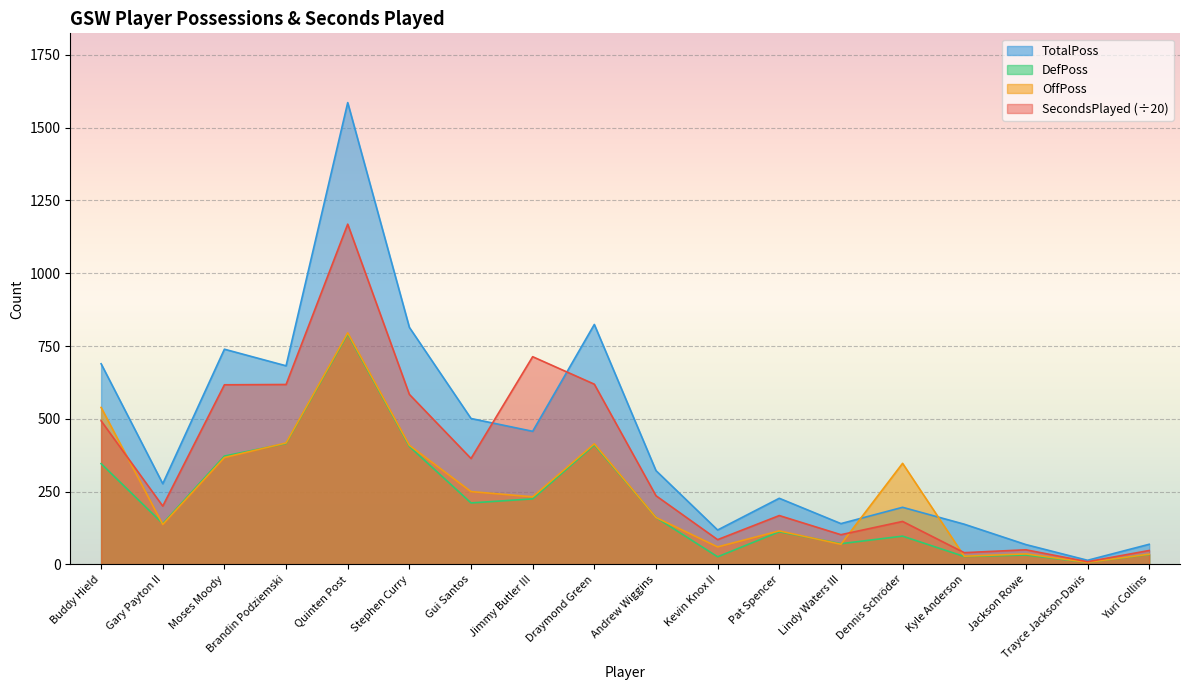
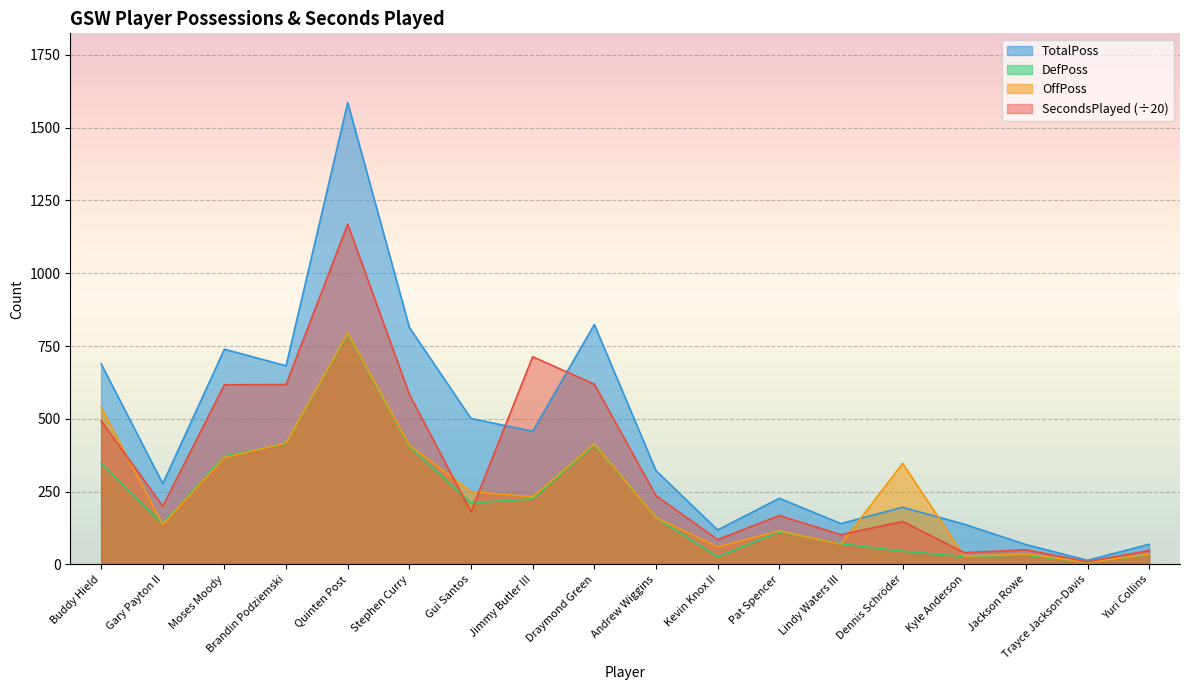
  {
    "TotalPoss": {
      "Buddy Hield": 690,
      "Gary Payton II": 280,
      "Moses Moody": 740,
      "Brandin Podziemski": 680,
      "Quinten Post": 1590,
      "Stephen Curry": 810,
      "Gui Santos": 500,
      "Jimmy Butler III": 460,
      "Draymond Green": 820,
      "Andrew Wiggins": 320,
      "Kevin Knox II": 120,
      "Pat Spencer": 230,
      "Lindy Waters III": 140,
      "Dennis Schröder": 200,
      "Kyle Anderson": 140,
      "Jackson Rowe": 70,
      "Yuri Collins": 70
    },
    "DefPoss": {
      "Buddy Hield": 350,
      "Gui Santos": 210,
      "Kevin Knox II": 30,
-     "Dennis Schröder": 100
+     "Dennis Schröder": 50
    },
    "OffPoss": {
      "Buddy Hield": 540,
      "Gui Santos": 250,
      "Kevin Knox II": 60,
      "Dennis Schröder": 350
    },
    "SecondsPlayed (÷20)": {
      "Buddy Hield": 490,
      "Gary Payton II": 200,
      "Moses Moody": 620,
      "Brandin Podziemski": 620,
      "Quinten Post": 1170,
      "Stephen Curry": 580,
-     "Gui Santos": 360,
+     "Gui Santos": 180,
      "Jimmy Butler III": 710,
      "Draymond Green": 620,
      "Andrew Wiggins": 240,
      "Kevin Knox II": 80,
      "Pat Spencer": 170,
      "Lindy Waters III": 100,
      "Dennis Schröder": 150,
      "Kyle Anderson": 40,
      "Jackson Rowe": 50,
      "Yuri Collins": 50
    }
  }
